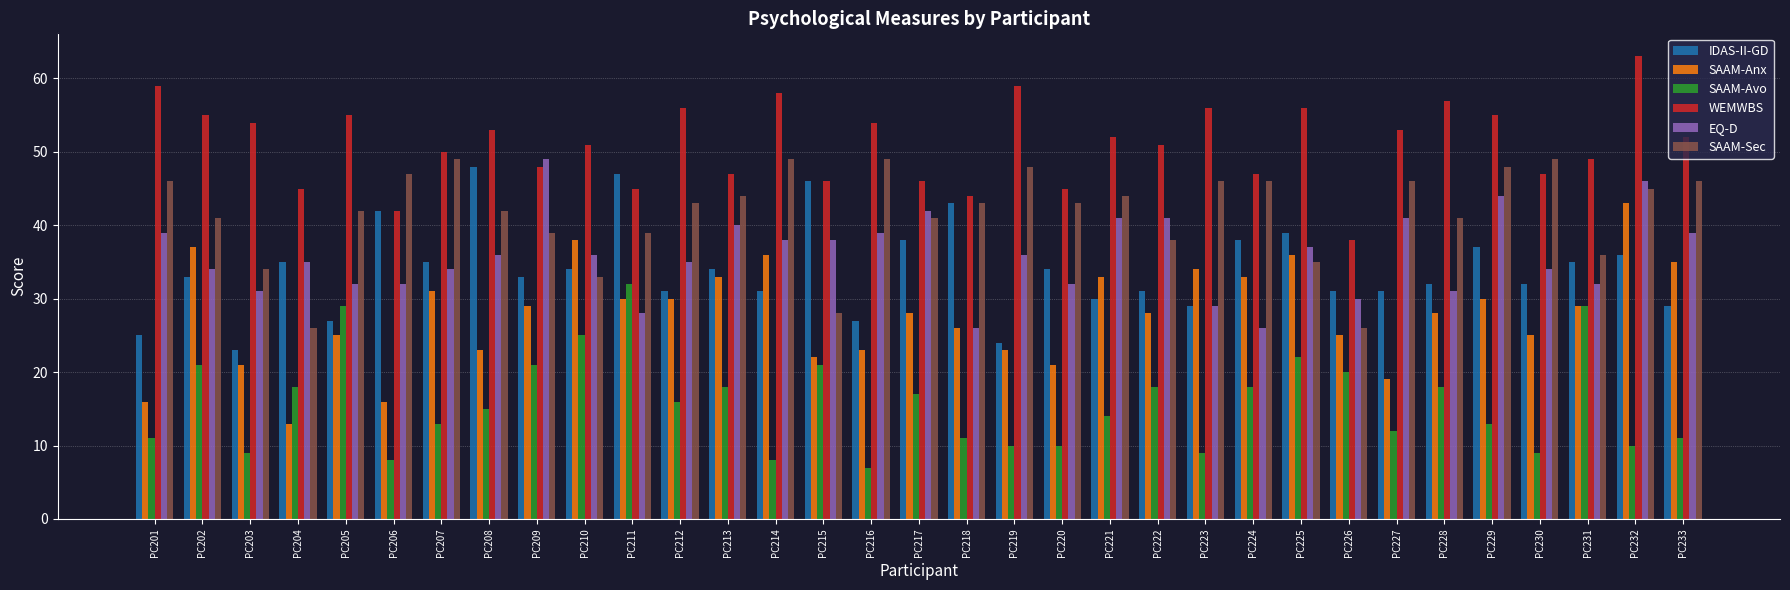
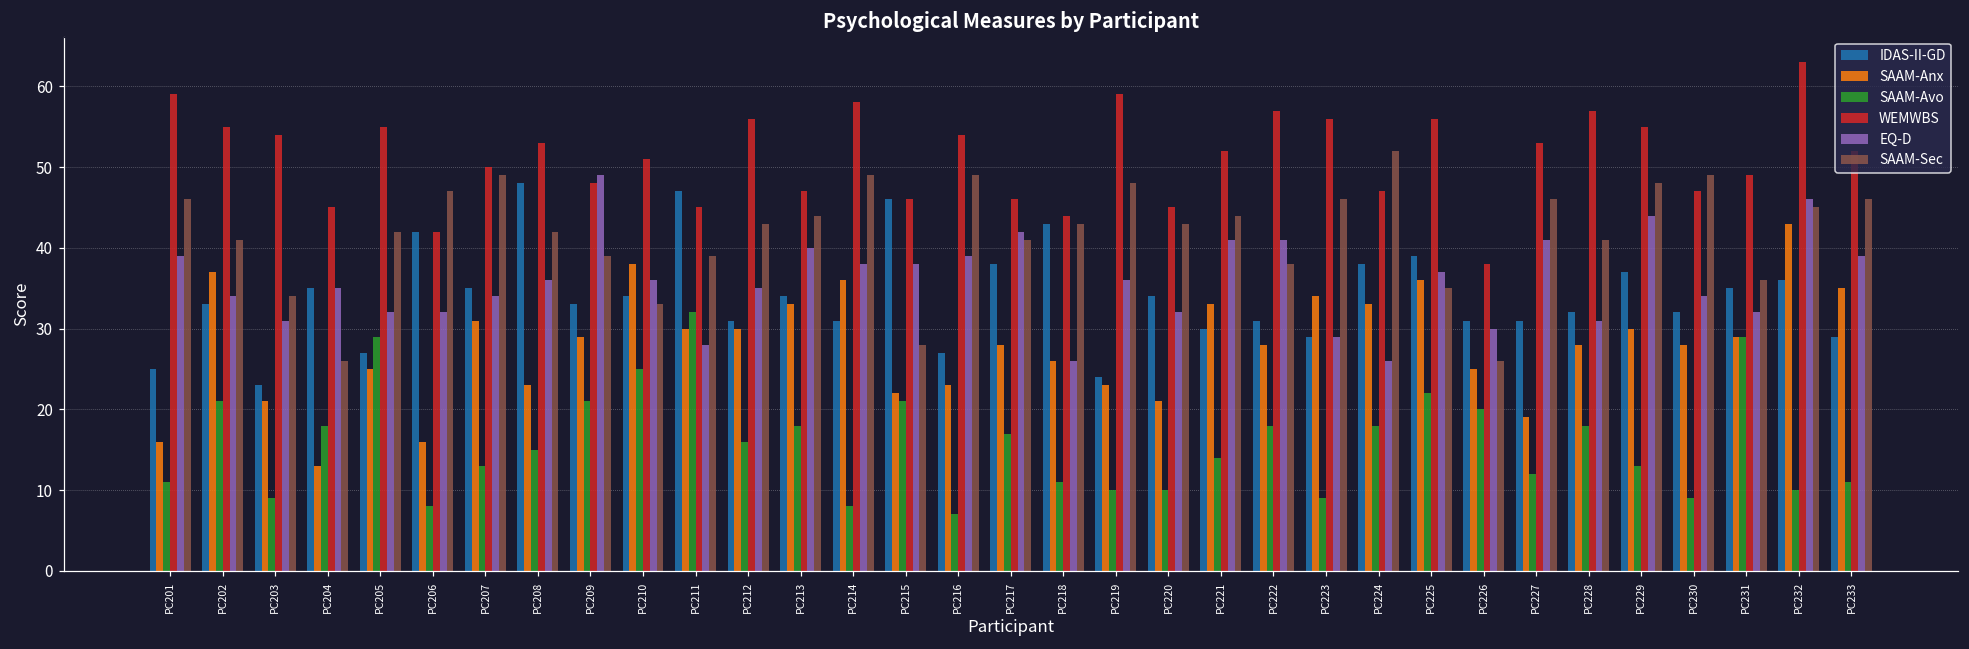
  {
    "IDAS-II-GD": {
      "PC201": 25,
      "PC202": 33,
      "PC203": 23,
      "PC204": 35,
      "PC205": 27,
      "PC206": 42,
      "PC207": 35,
      "PC208": 48,
      "PC209": 33,
      "PC210": 34,
      "PC211": 47,
      "PC212": 31,
      "PC213": 34,
      "PC214": 31,
      "PC215": 46,
      "PC216": 27,
      "PC217": 38,
      "PC218": 43,
      "PC219": 24,
      "PC220": 34,
      "PC221": 30,
      "PC222": 31,
      "PC223": 29,
      "PC224": 38,
      "PC225": 39,
      "PC226": 31,
      "PC227": 31,
      "PC228": 32,
      "PC229": 37,
      "PC230": 32,
      "PC231": 35,
      "PC232": 36,
      "PC233": 29
    },
    "SAAM-Anx": {
      "PC201": 16,
      "PC202": 37,
      "PC203": 21,
      "PC204": 13,
      "PC205": 25,
      "PC206": 16,
      "PC207": 31,
      "PC208": 23,
      "PC209": 29,
      "PC210": 38,
      "PC211": 30,
      "PC212": 30,
      "PC213": 33,
      "PC214": 36,
      "PC215": 22,
      "PC216": 23,
      "PC217": 28,
      "PC218": 26,
      "PC219": 23,
      "PC220": 21,
      "PC221": 33,
      "PC222": 28,
      "PC223": 34,
      "PC224": 33,
      "PC225": 36,
      "PC226": 25,
      "PC227": 19,
      "PC228": 28,
      "PC229": 30,
-     "PC230": 25,
+     "PC230": 28,
      "PC231": 29,
      "PC232": 43,
      "PC233": 35
    },
    "SAAM-Avo": {
      "PC201": 11,
      "PC202": 21,
      "PC203": 9,
      "PC204": 18,
      "PC205": 29,
      "PC206": 8,
      "PC207": 13,
      "PC208": 15,
      "PC209": 21,
      "PC210": 25,
      "PC211": 32,
      "PC212": 16,
      "PC213": 18,
      "PC214": 8,
      "PC215": 21,
      "PC216": 7,
      "PC217": 17,
      "PC218": 11,
      "PC219": 10,
      "PC220": 10,
      "PC221": 14,
      "PC222": 18,
      "PC223": 9,
      "PC224": 18,
      "PC225": 22,
      "PC226": 20,
      "PC227": 12,
      "PC228": 18,
      "PC229": 13,
      "PC230": 9,
      "PC231": 29,
      "PC232": 10,
      "PC233": 11
    },
    "WEMWBS": {
      "PC201": 59,
      "PC202": 55,
      "PC203": 54,
      "PC204": 45,
      "PC205": 55,
      "PC206": 42,
      "PC207": 50,
      "PC208": 53,
      "PC209": 48,
      "PC210": 51,
      "PC211": 45,
      "PC212": 56,
      "PC213": 47,
      "PC214": 58,
      "PC215": 46,
      "PC216": 54,
      "PC217": 46,
      "PC218": 44,
      "PC219": 59,
      "PC220": 45,
      "PC221": 52,
-     "PC222": 51,
+     "PC222": 57,
      "PC223": 56,
      "PC224": 47,
      "PC225": 56,
      "PC226": 38,
      "PC227": 53,
      "PC228": 57,
      "PC229": 55,
      "PC230": 47,
      "PC231": 49,
      "PC232": 63
    },
    "EQ-D": {
      "PC201": 39,
      "PC202": 34,
      "PC203": 31,
      "PC204": 35,
      "PC205": 32,
      "PC206": 32,
      "PC207": 34,
      "PC208": 36,
      "PC209": 49,
      "PC210": 36,
      "PC211": 28,
      "PC212": 35,
      "PC213": 40,
      "PC214": 38,
      "PC215": 38,
      "PC216": 39,
      "PC217": 42,
      "PC218": 26,
      "PC219": 36,
      "PC220": 32,
      "PC221": 41,
      "PC222": 41,
      "PC223": 29,
      "PC224": 26,
      "PC225": 37,
      "PC226": 30,
      "PC227": 41,
      "PC228": 31,
      "PC229": 44,
      "PC230": 34,
      "PC231": 32,
      "PC232": 46,
      "PC233": 39
    },
    "SAAM-Sec": {
      "PC201": 46,
      "PC202": 41,
      "PC203": 34,
      "PC204": 26,
      "PC205": 42,
      "PC206": 47,
      "PC207": 49,
      "PC208": 42,
      "PC209": 39,
      "PC210": 33,
      "PC211": 39,
      "PC212": 43,
      "PC213": 44,
      "PC214": 49,
      "PC215": 28,
      "PC216": 49,
      "PC217": 41,
      "PC218": 43,
      "PC219": 48,
      "PC220": 43,
      "PC221": 44,
      "PC222": 38,
      "PC223": 46,
-     "PC224": 46,
+     "PC224": 52,
      "PC225": 35,
      "PC226": 26,
      "PC227": 46,
      "PC228": 41,
      "PC229": 48,
      "PC230": 49,
      "PC231": 36,
      "PC232": 45,
      "PC233": 46
    }
  }
